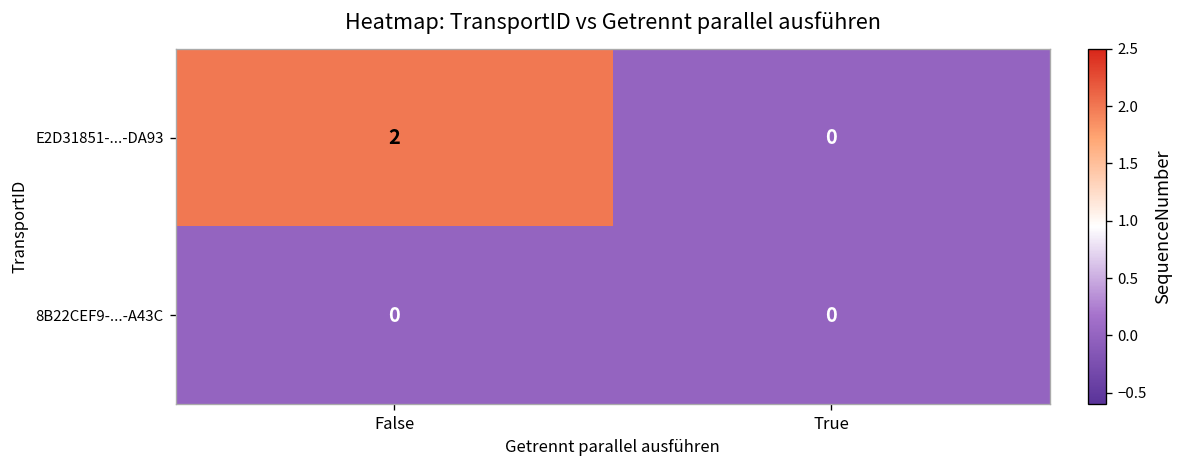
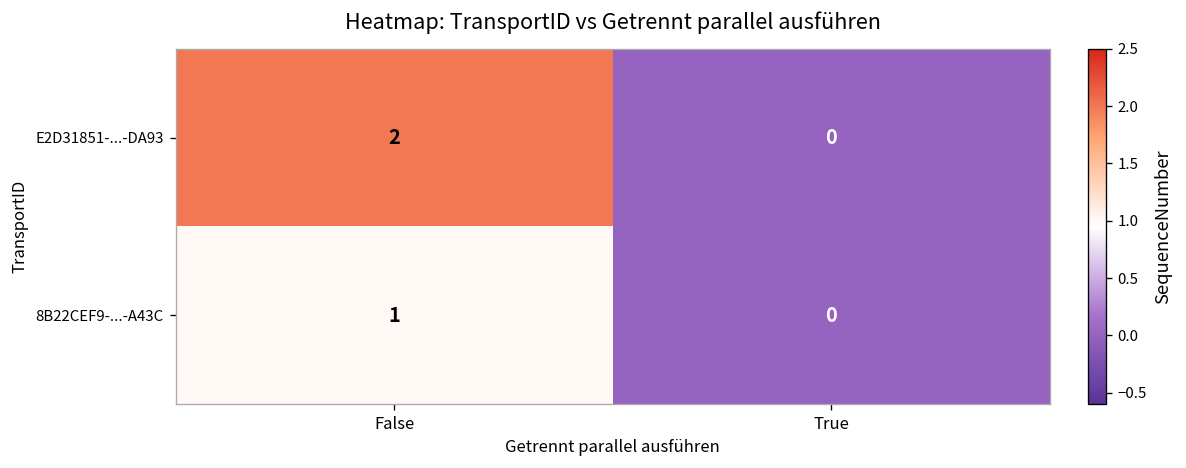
  {
    "E2D31851-...-DA93": {
      "False": 2,
      "True": 0
    },
    "8B22CEF9-...-A43C": {
-     "False": 0,
+     "False": 1,
      "True": 0
    }
  }
